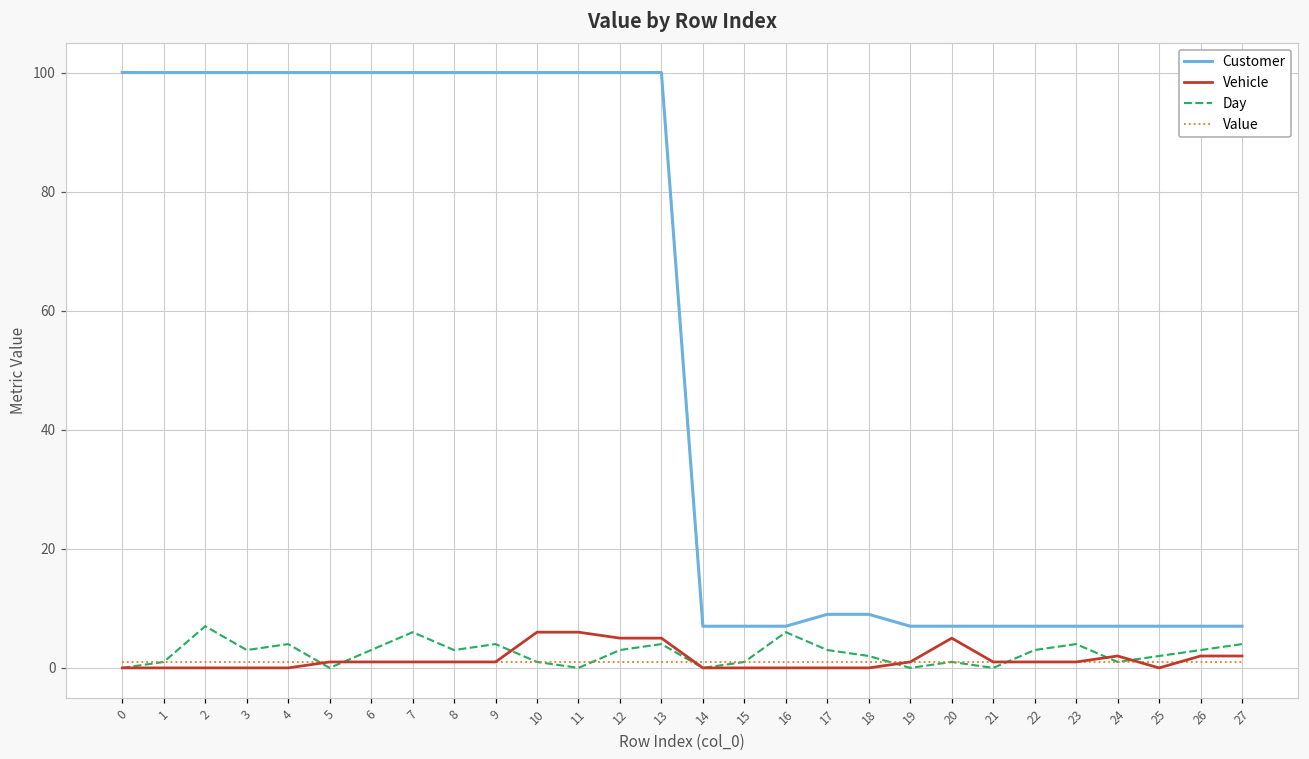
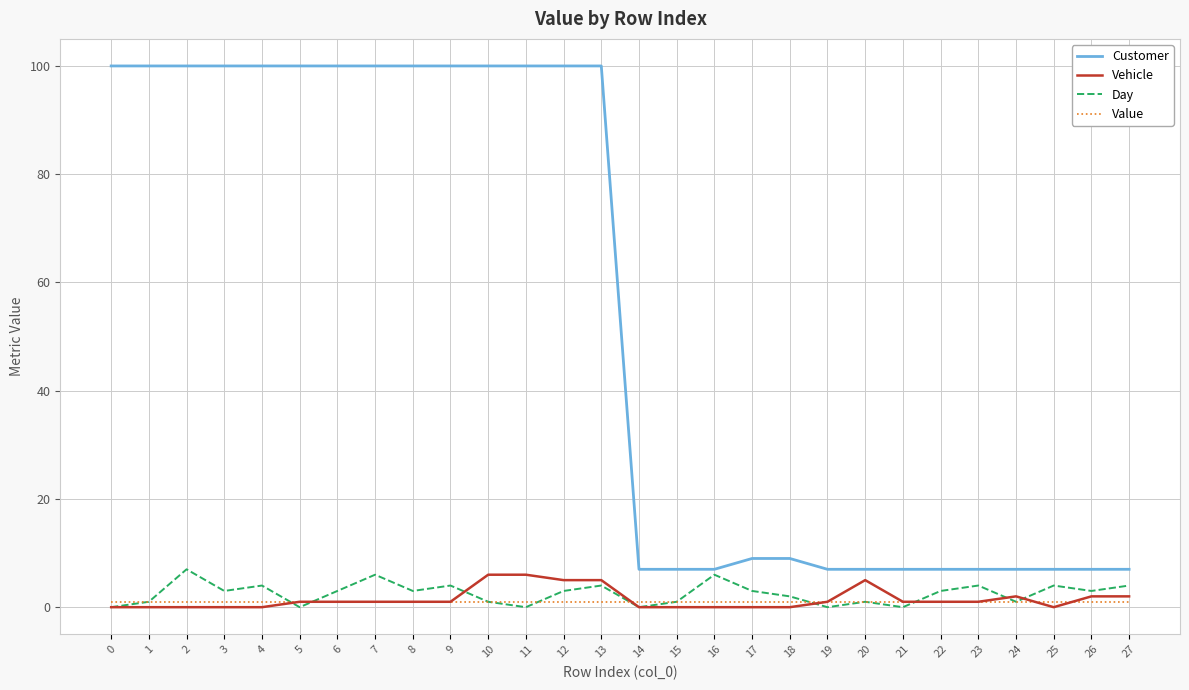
  {
    "Customer": {
      "0": 100,
      "1": 100,
      "2": 100,
      "3": 100,
      "4": 100,
      "5": 100,
      "6": 100,
      "7": 100,
      "8": 100,
      "9": 100,
      "10": 100,
      "11": 100,
      "12": 100,
      "13": 100,
      "14": 7,
      "15": 7,
      "16": 7,
      "17": 9,
      "18": 9,
      "19": 7,
      "20": 7,
      "21": 7,
      "22": 7,
      "23": 7,
      "24": 7,
      "25": 7,
      "26": 7,
      "27": 7
    },
    "Vehicle": {
      "1": 0,
      "2": 0,
      "3": 0,
      "4": 0,
      "10": 6,
      "11": 6,
      "12": 5,
      "13": 5,
      "15": 0,
      "16": 0,
      "17": 0,
      "18": 0,
      "20": 5,
      "24": 2,
      "25": 0,
      "26": 2,
      "27": 2
    },
    "Day": {
      "2": 7,
      "3": 3,
      "4": 4,
      "5": 0,
      "6": 3,
      "7": 6,
      "8": 3,
      "9": 4,
      "11": 0,
      "12": 3,
      "13": 4,
      "16": 6,
      "17": 3,
      "18": 2,
      "19": 0,
      "21": 0,
      "22": 3,
      "23": 4,
-     "25": 2,
+     "25": 4,
      "26": 3,
      "27": 4
    },
    "Value": {
      "0": 1,
      "2": 1,
      "3": 1,
      "4": 1,
      "11": 1,
      "12": 1,
      "13": 1,
      "14": 1,
      "16": 1,
      "17": 1,
      "18": 1,
      "25": 1,
      "26": 1,
      "27": 1
    }
  }
